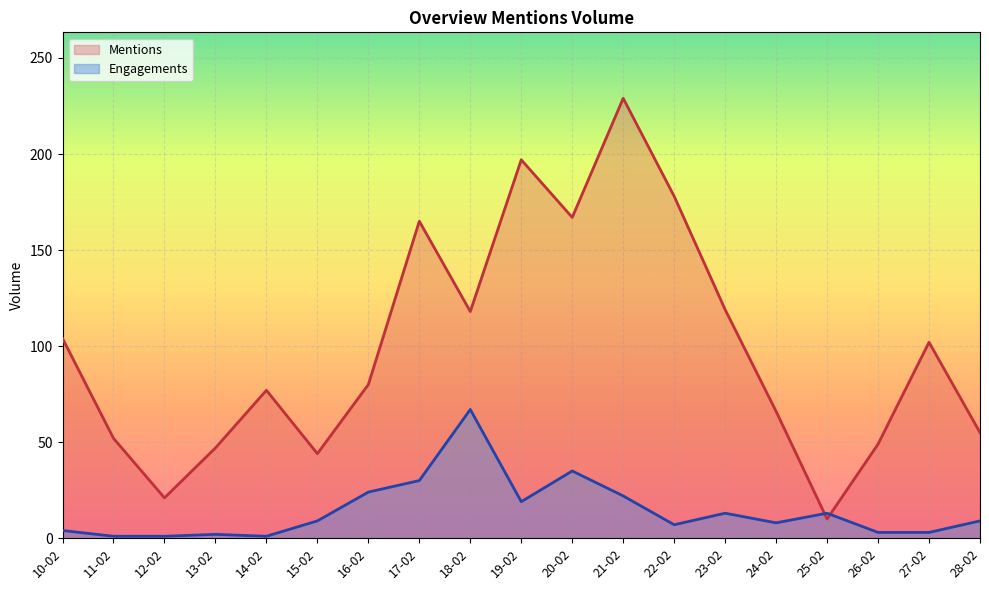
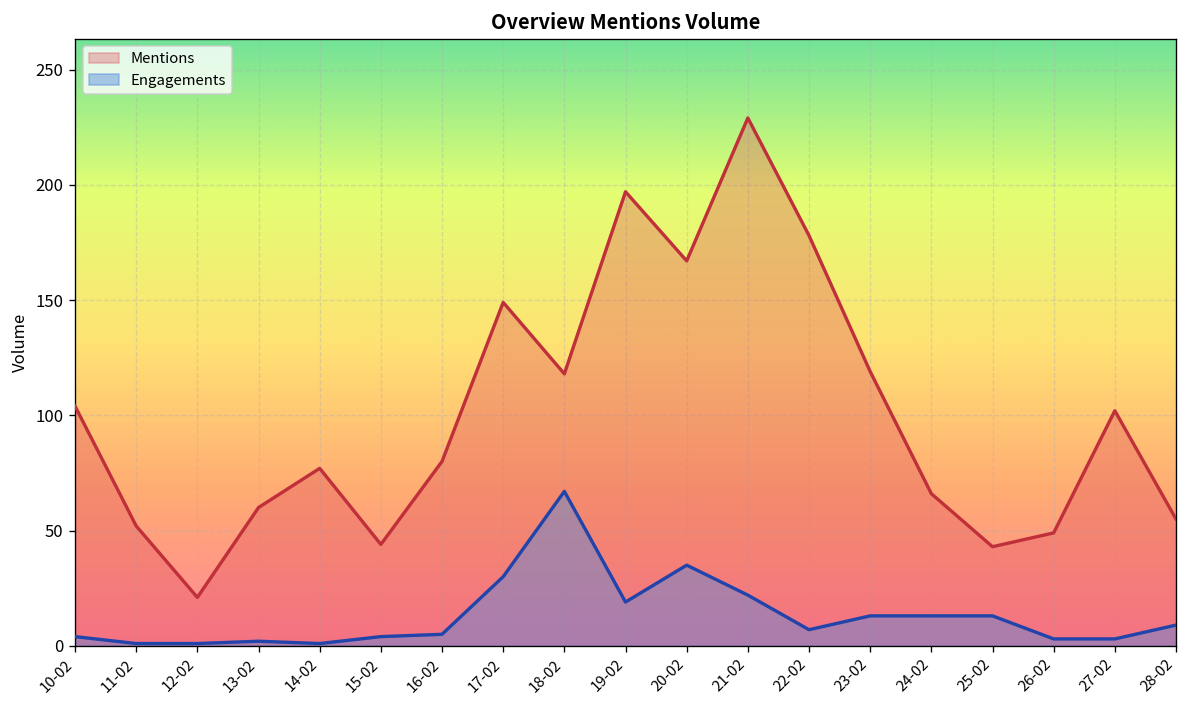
  {
    "Mentions": {
      "10-02": 104,
      "11-02": 52,
      "12-02": 21,
-     "13-02": 47,
+     "13-02": 60,
      "14-02": 77,
      "15-02": 44,
      "16-02": 80,
-     "17-02": 165,
+     "17-02": 149,
      "18-02": 118,
      "19-02": 197,
      "20-02": 167,
      "21-02": 229,
      "22-02": 178,
      "23-02": 119,
      "24-02": 66,
-     "25-02": 10,
+     "25-02": 43,
      "26-02": 49,
      "27-02": 102,
      "28-02": 55
    },
    "Engagements": {
      "10-02": 4,
      "11-02": 1,
      "12-02": 1,
      "13-02": 2,
      "14-02": 1,
-     "15-02": 9,
-     "16-02": 24,
+     "15-02": 4,
+     "16-02": 5,
      "17-02": 30,
      "18-02": 67,
      "19-02": 19,
      "20-02": 35,
      "21-02": 22,
      "22-02": 7,
      "23-02": 13,
-     "24-02": 8,
+     "24-02": 13,
      "25-02": 13,
      "26-02": 3,
      "27-02": 3,
      "28-02": 9
    }
  }
